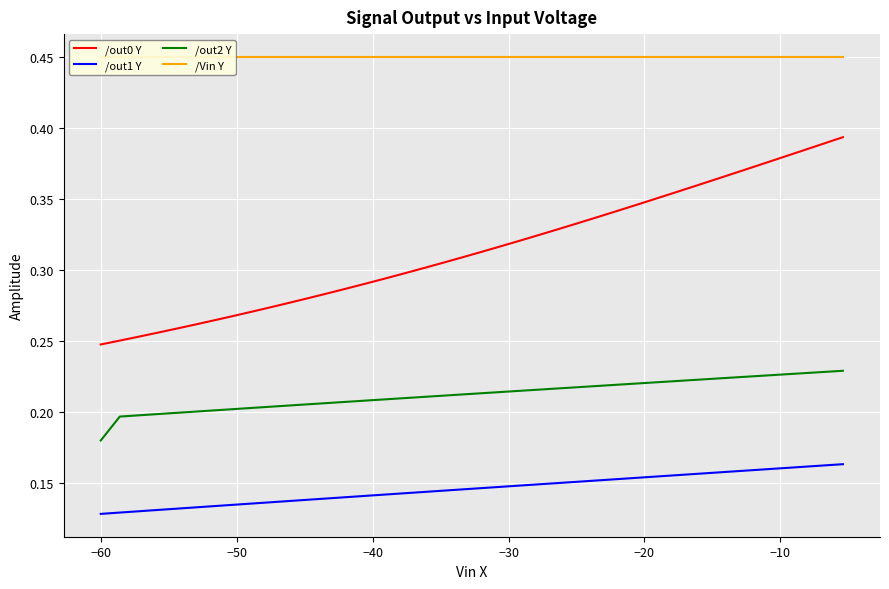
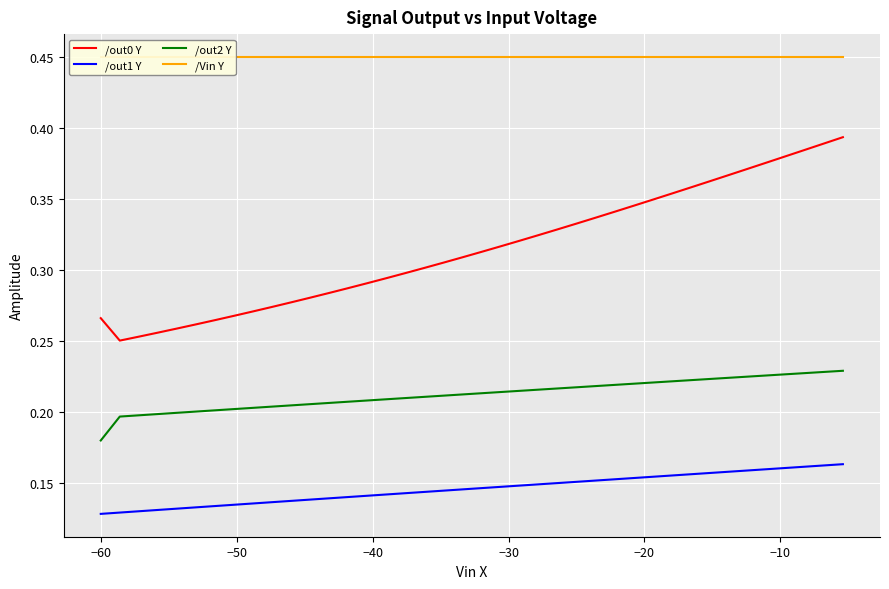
  {
    "/out0 Y": {
-     "−60": 0.247
+     "−60": 0.266
    },
    "/out1 Y": {
      "−60": 0.128
    },
    "/out2 Y": {
      "−60": 0.180
    }
  }
